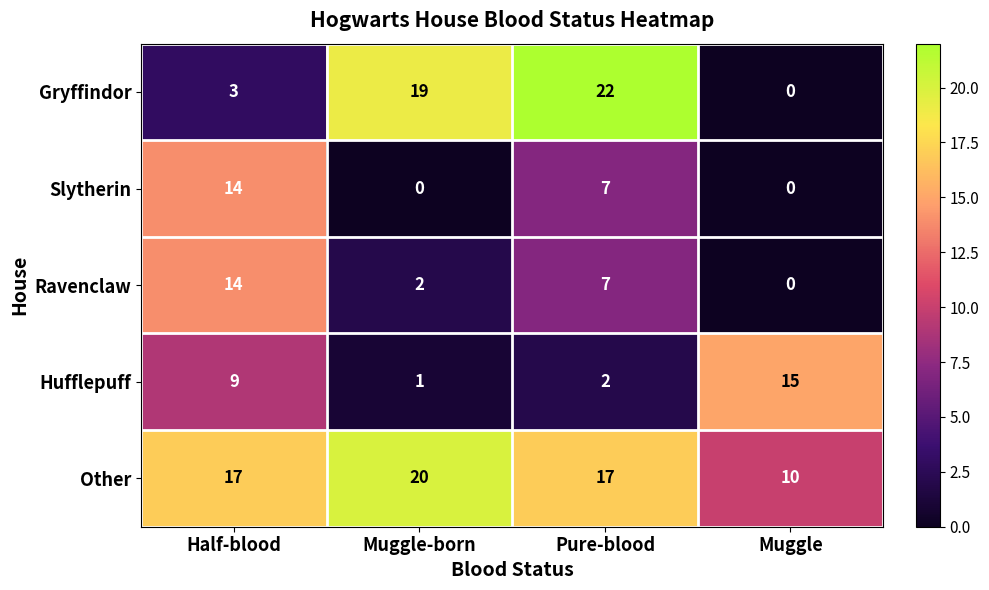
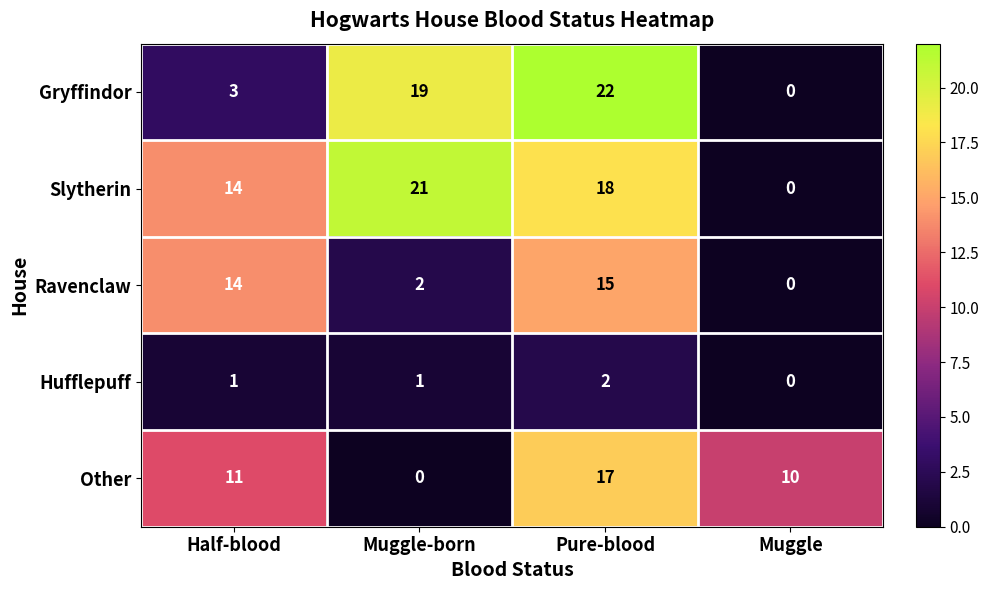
  {
    "Gryffindor": {
      "Half-blood": 3,
      "Muggle-born": 19,
      "Pure-blood": 22,
      "Muggle": 0
    },
    "Slytherin": {
      "Half-blood": 14,
-     "Muggle-born": 0,
-     "Pure-blood": 7,
+     "Muggle-born": 21,
+     "Pure-blood": 18,
      "Muggle": 0
    },
    "Ravenclaw": {
      "Half-blood": 14,
      "Muggle-born": 2,
-     "Pure-blood": 7,
+     "Pure-blood": 15,
      "Muggle": 0
    },
    "Hufflepuff": {
-     "Half-blood": 9,
+     "Half-blood": 1,
      "Muggle-born": 1,
      "Pure-blood": 2,
-     "Muggle": 15
+     "Muggle": 0
    },
    "Other": {
-     "Half-blood": 17,
-     "Muggle-born": 20,
+     "Half-blood": 11,
+     "Muggle-born": 0,
      "Pure-blood": 17,
      "Muggle": 10
    }
  }
